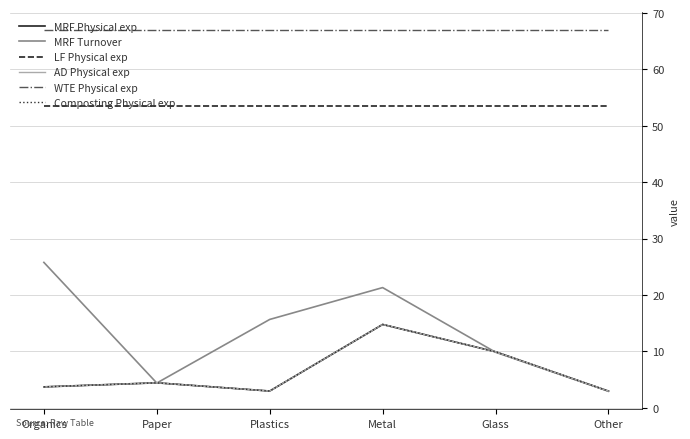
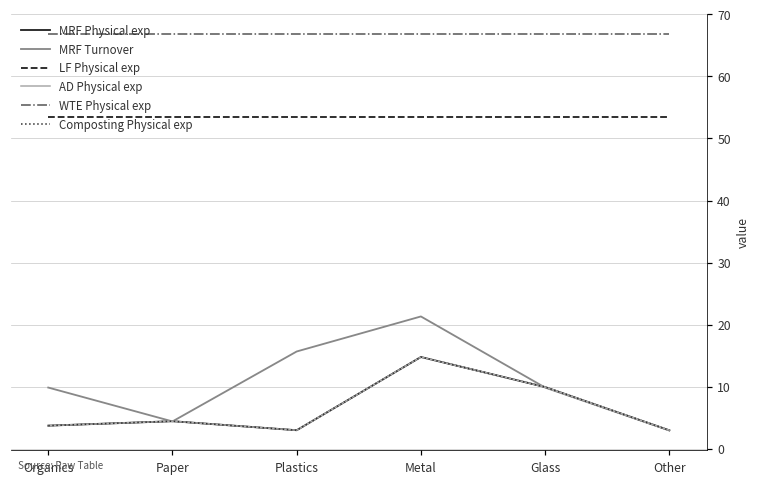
  {
    "MRF Turnover": {
-     "Organics": 26,
+     "Organics": 10,
      "Plastics": 16,
      "Metal": 21
    }
  }
